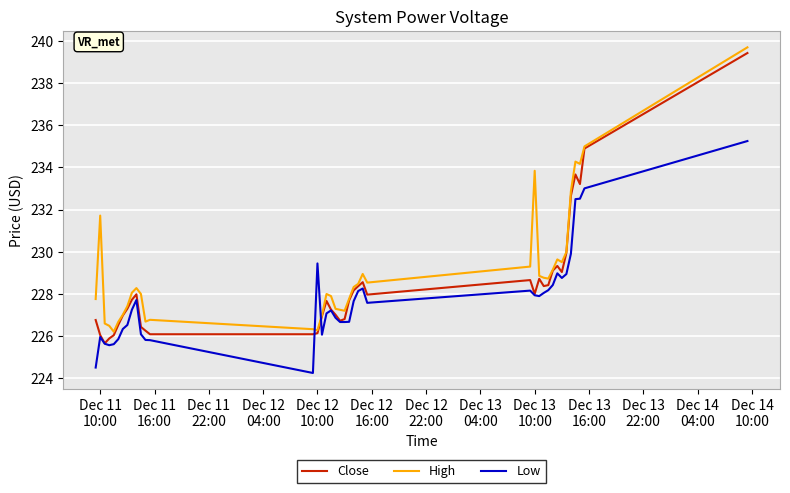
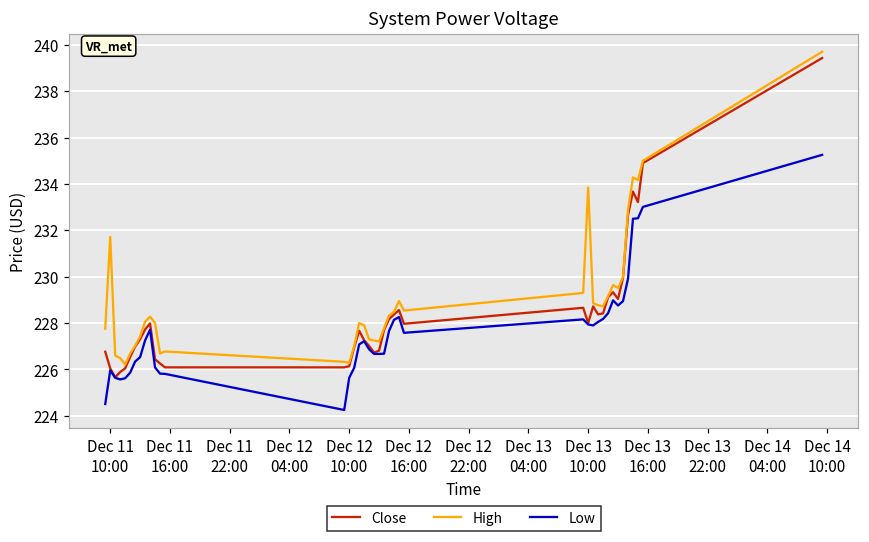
  {
    "Close": {
      "Dec 12 10:00": 226.1
    },
    "High": {
      "Dec 11 10:00": 231.7,
      "Dec 12 10:00": 226.3,
      "Dec 13 10:00": 233.8
    },
    "Low": {
-     "Dec 12 10:00": 229.4
+     "Dec 12 10:00": 225.6
    }
  }
